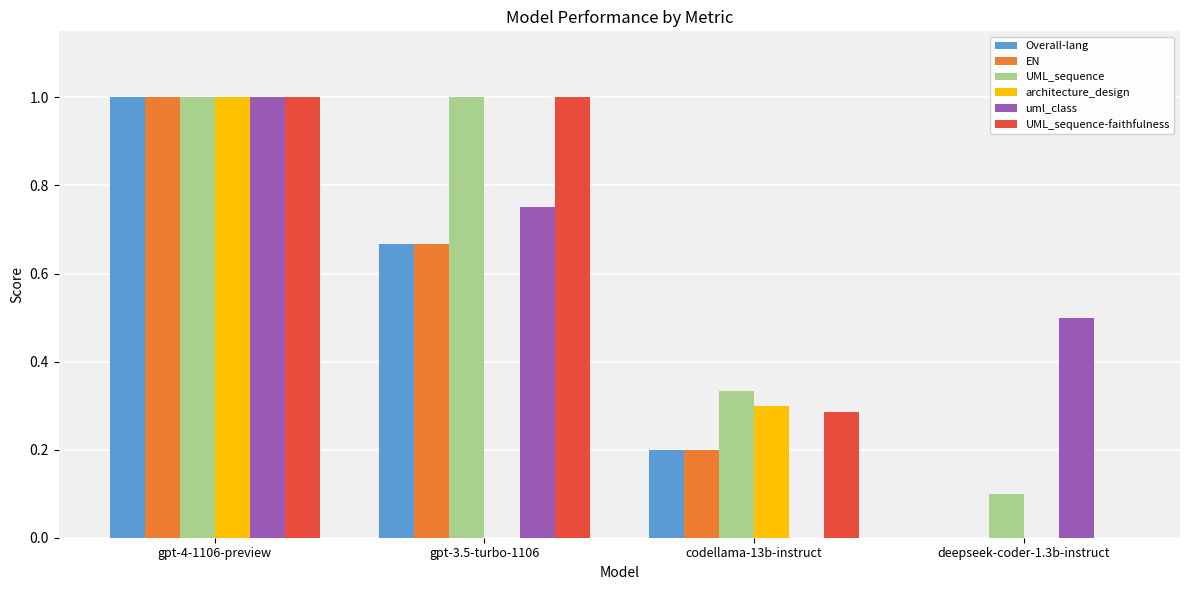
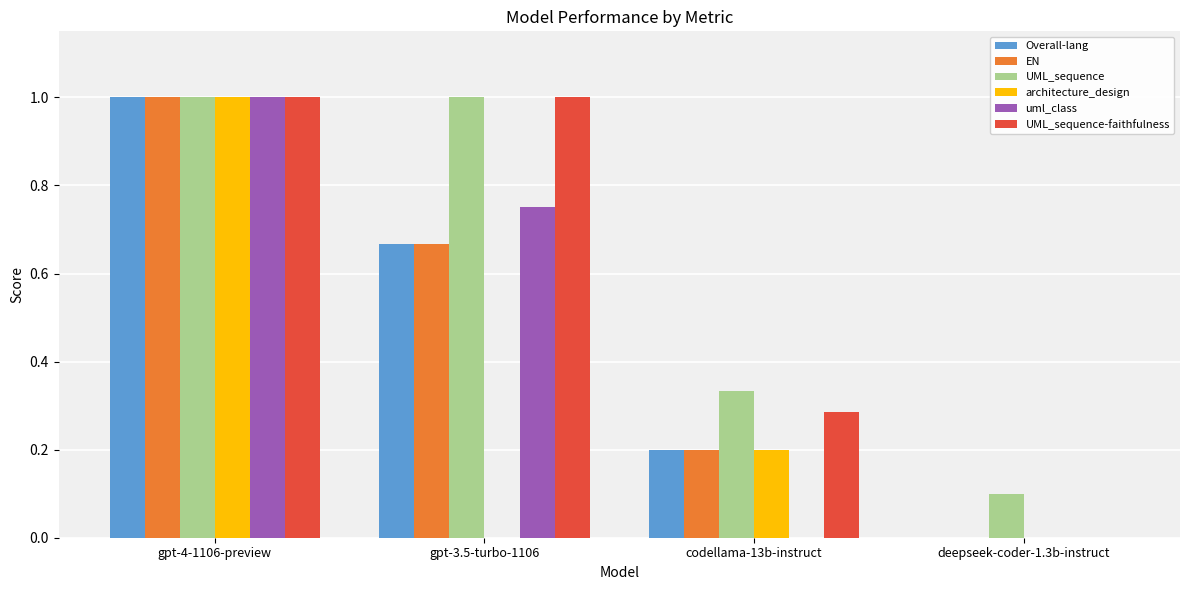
  {
    "Overall-lang": {
      "gpt-4-1106-preview": 1.0,
      "gpt-3.5-turbo-1106": 0.67,
      "codellama-13b-instruct": 0.2,
      "deepseek-coder-1.3b-instruct": 0.0
    },
    "UML_sequence": {
      "gpt-4-1106-preview": 1.0,
      "gpt-3.5-turbo-1106": 1.0,
      "codellama-13b-instruct": 0.33,
      "deepseek-coder-1.3b-instruct": 0.1
    },
    "architecture_design": {
      "gpt-4-1106-preview": 1.0,
      "gpt-3.5-turbo-1106": 0.0,
-     "codellama-13b-instruct": 0.3,
+     "codellama-13b-instruct": 0.2,
      "deepseek-coder-1.3b-instruct": 0.0
    },
    "uml_class": {
      "gpt-4-1106-preview": 1.0,
      "gpt-3.5-turbo-1106": 0.75,
      "codellama-13b-instruct": 0.0,
-     "deepseek-coder-1.3b-instruct": 0.5
+     "deepseek-coder-1.3b-instruct": 0.0
    }
  }
